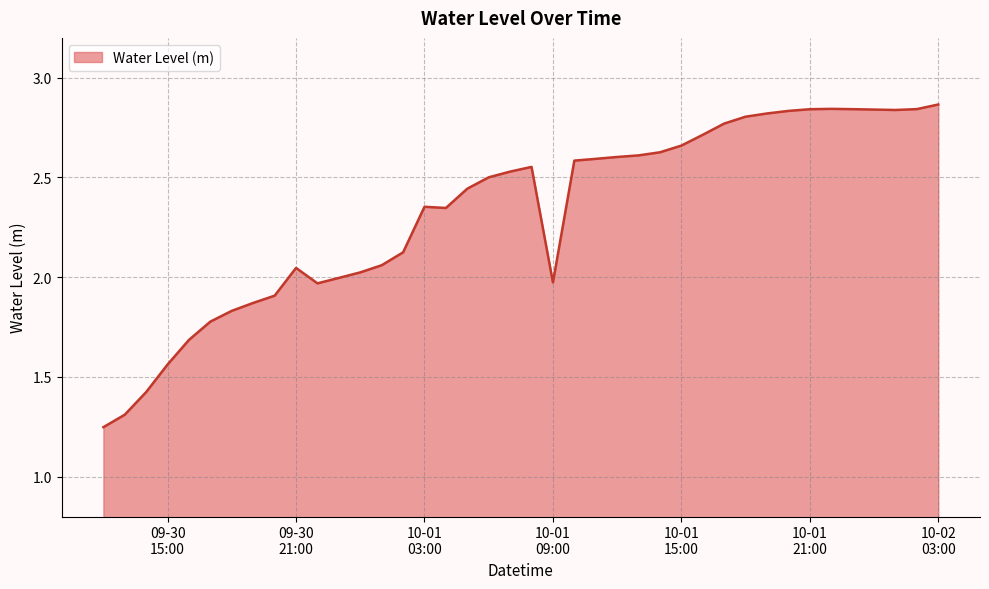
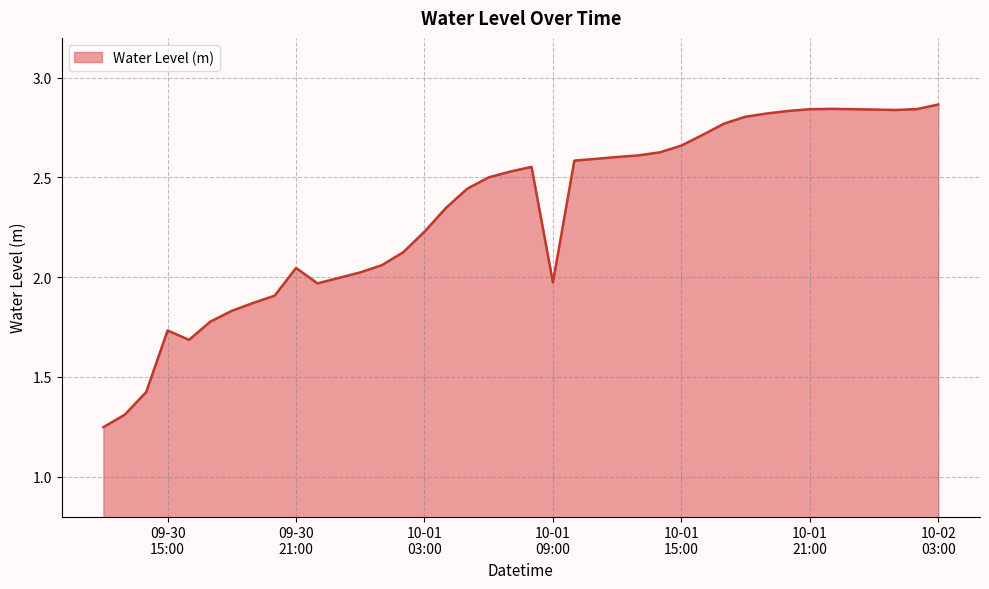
  {
-   "09-30 15:00": 1.56,
+   "09-30 15:00": 1.73,
    "09-30 21:00": 2.05,
-   "10-01 03:00": 2.35,
+   "10-01 03:00": 2.23,
    "10-01 09:00": 1.97,
    "10-01 15:00": 2.66,
    "10-01 21:00": 2.84,
    "10-02 03:00": 2.87
  }
